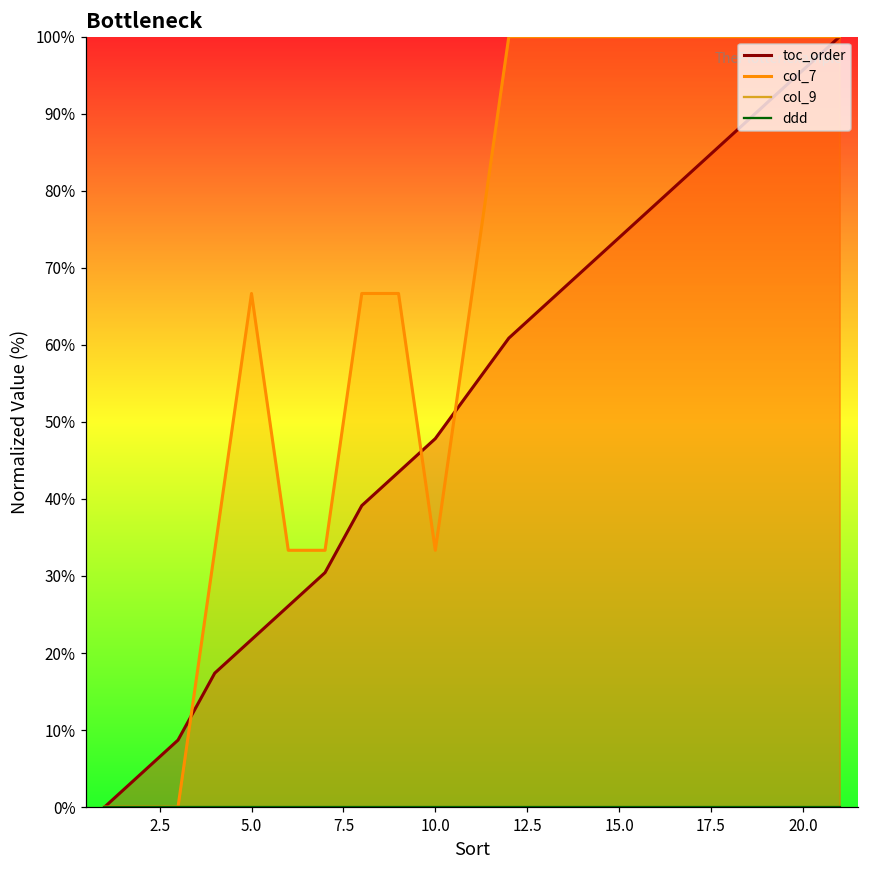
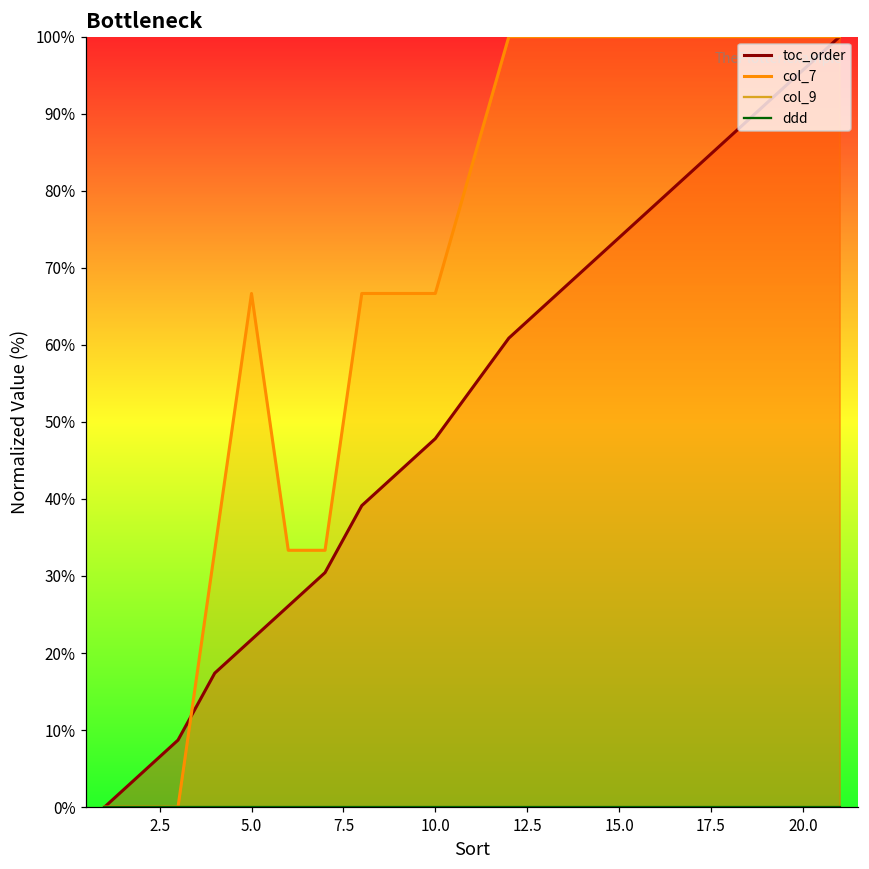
  {
    "col_7": {
      "5.0": "67%",
-     "10.0": "33%",
+     "10.0": "67%",
      "15.0": "100%",
      "20.0": "100%"
    }
  }
